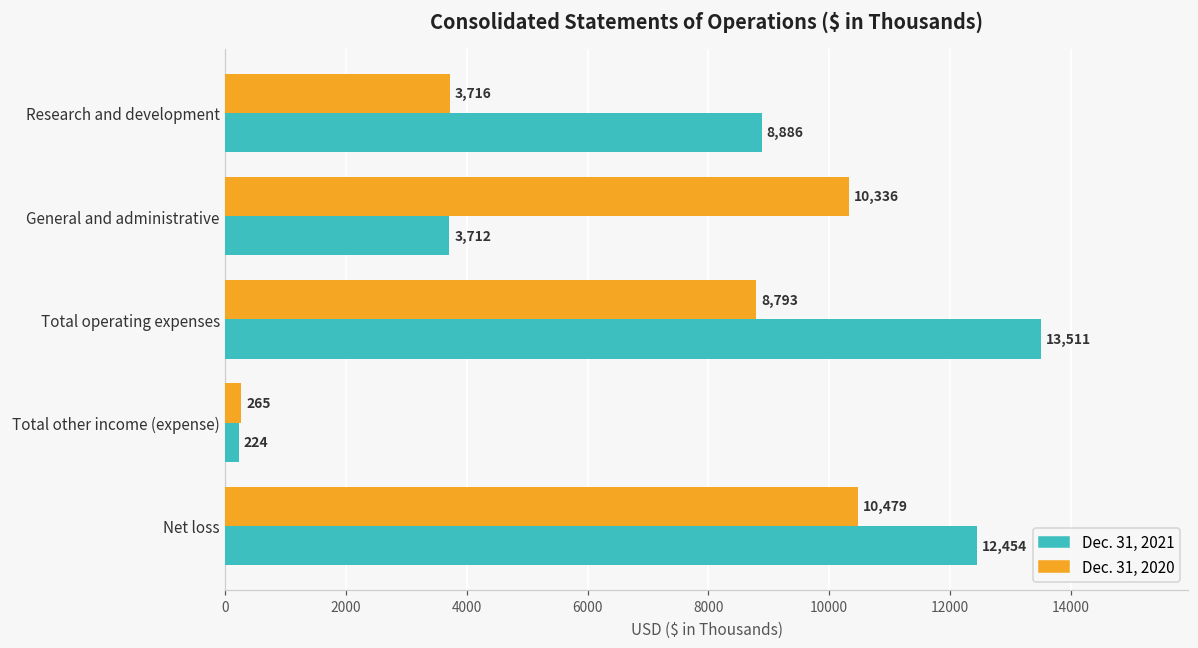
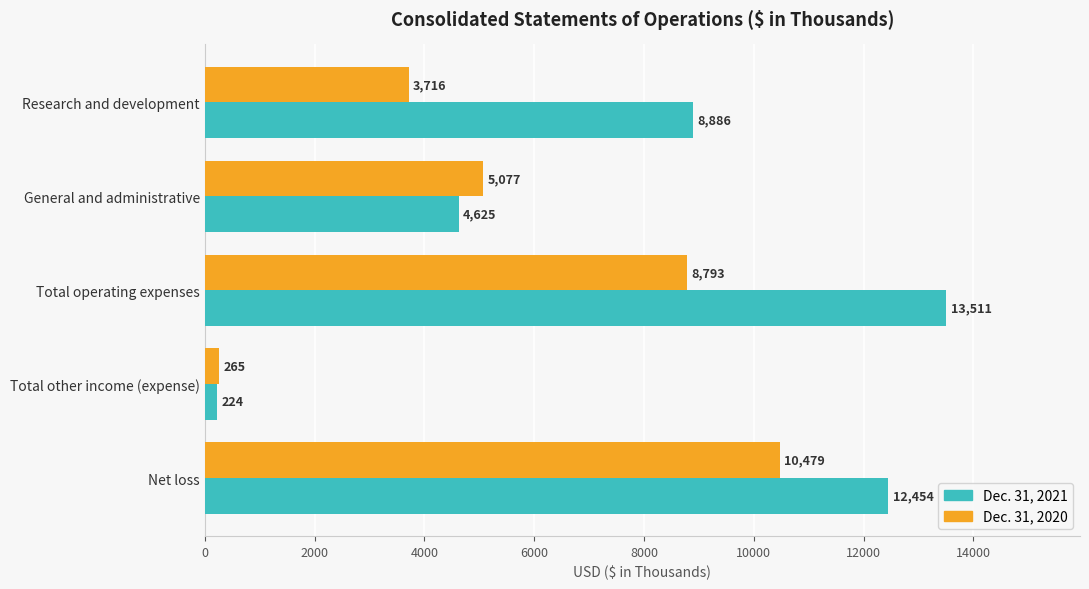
  {
    "Dec. 31, 2021": {
      "Research and development": "8,886",
-     "General and administrative": "3,712",
+     "General and administrative": "4,625",
      "Total operating expenses": "13,511",
      "Total other income (expense)": "224",
      "Net loss": "12,454"
    },
    "Dec. 31, 2020": {
      "Research and development": "3,716",
-     "General and administrative": "10,336",
+     "General and administrative": "5,077",
      "Total operating expenses": "8,793",
      "Total other income (expense)": "265",
      "Net loss": "10,479"
    }
  }
